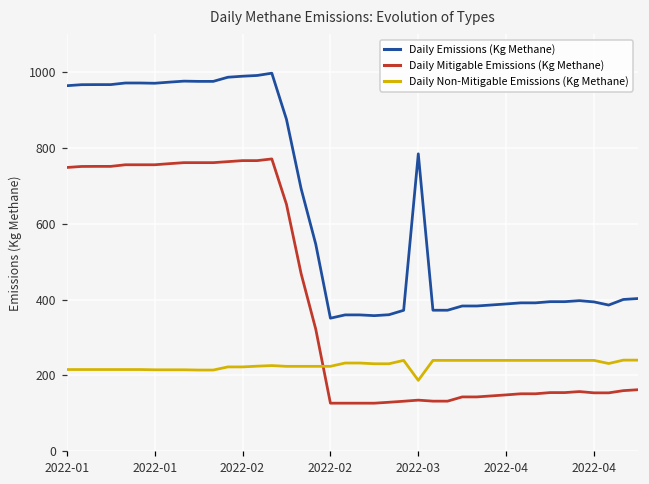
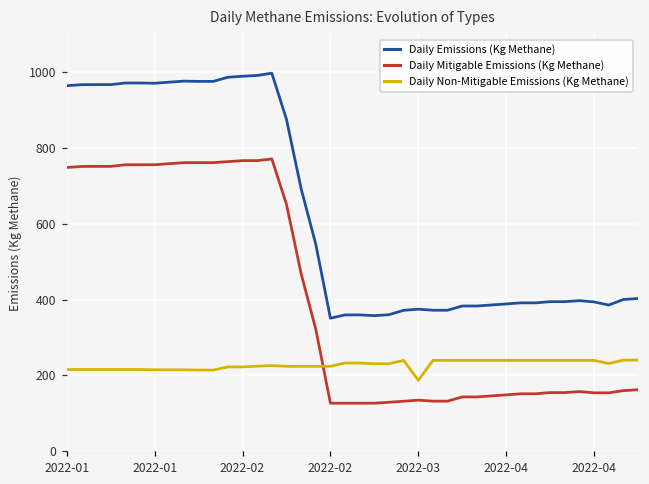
  {
    "Daily Emissions (Kg Methane)": {
-     "2022-03": 780
+     "2022-03": 370
    },
    "Daily Mitigable Emissions (Kg Methane)": {
      "2022-03": 130
    },
    "Daily Non-Mitigable Emissions (Kg Methane)": {
      "2022-03": 190
    }
  }
